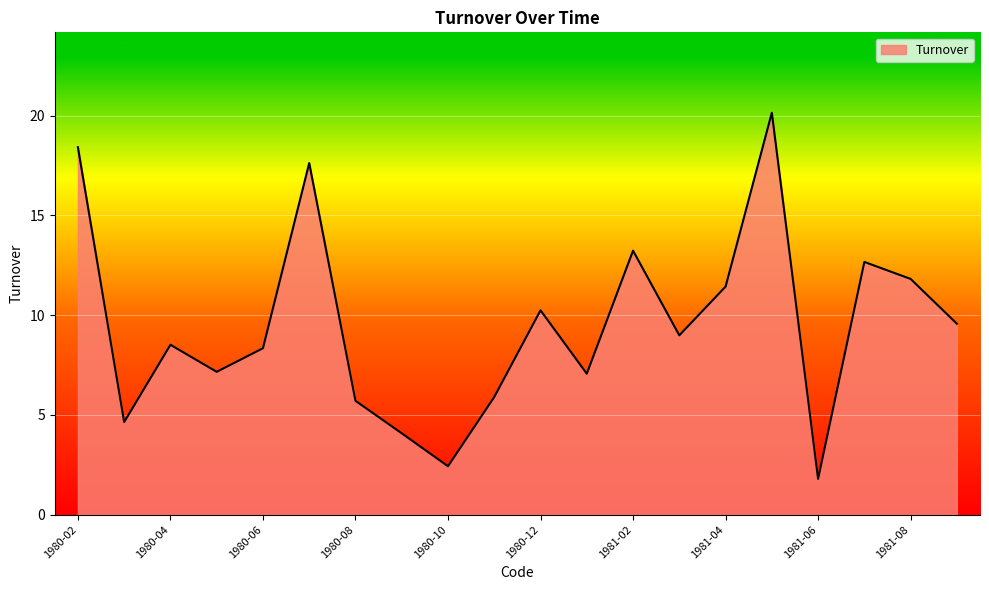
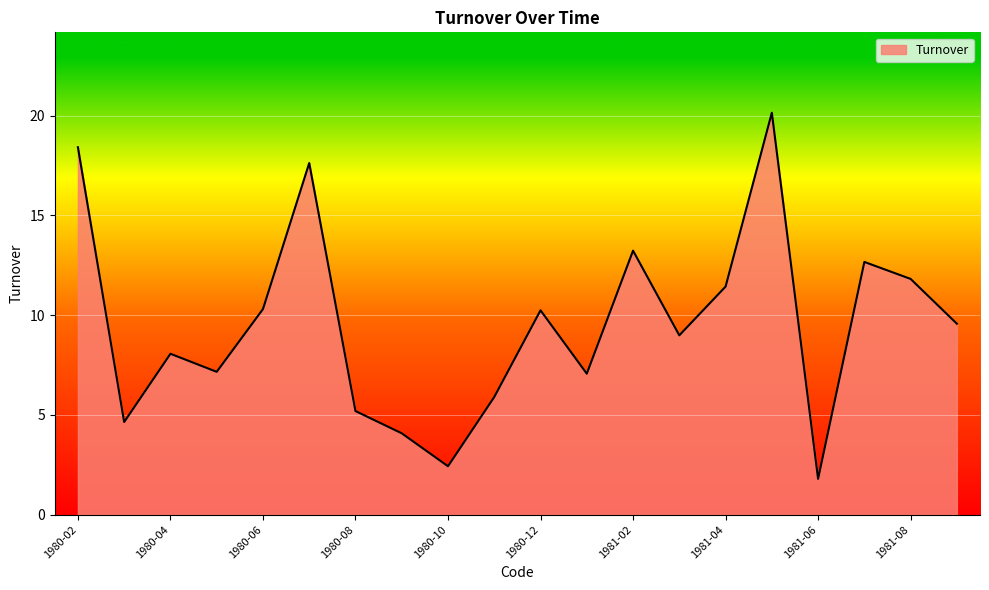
  {
    "1980-02": 18.4,
-   "1980-04": 8.5,
-   "1980-06": 8.3,
-   "1980-08": 5.7,
+   "1980-04": 8.1,
+   "1980-06": 10.3,
+   "1980-08": 5.2,
    "1980-10": 2.4,
    "1980-12": 10.2,
    "1981-02": 13.2,
    "1981-04": 11.4,
    "1981-06": 1.8,
    "1981-08": 11.8
  }
